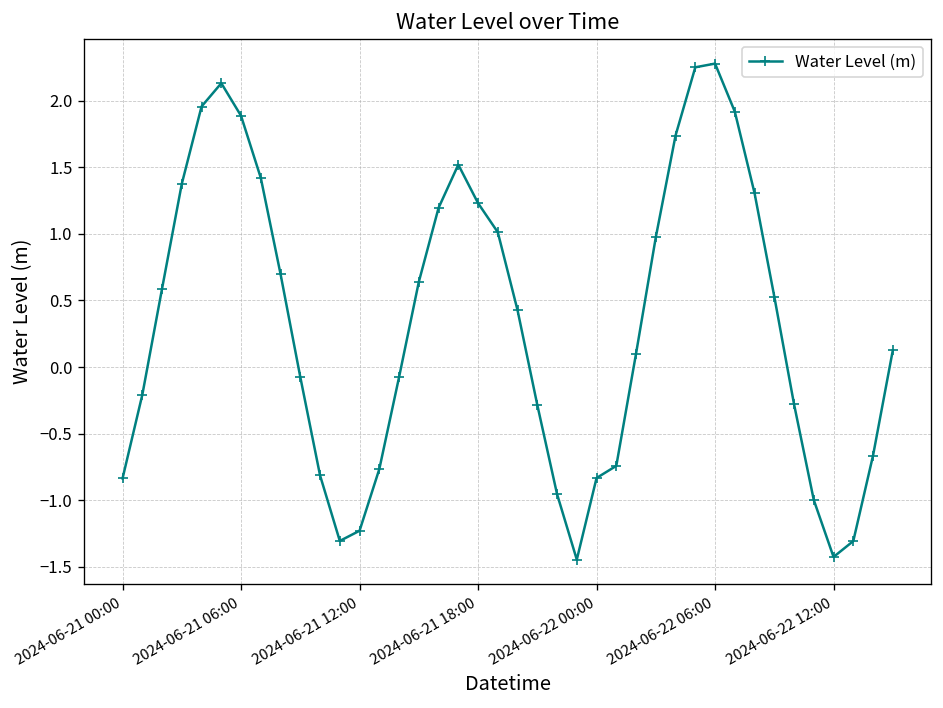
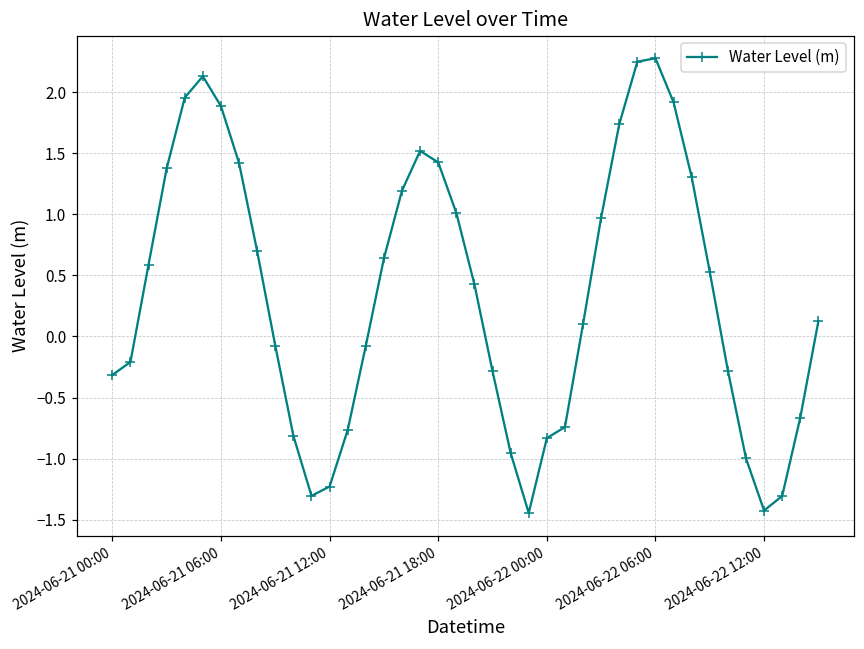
  {
-   "2024-06-21 00:00": -0.84,
+   "2024-06-21 00:00": -0.32,
    "2024-06-21 06:00": 1.89,
    "2024-06-21 12:00": -1.23,
-   "2024-06-21 18:00": 1.23,
+   "2024-06-21 18:00": 1.43,
    "2024-06-22 00:00": -0.83,
    "2024-06-22 06:00": 2.28,
    "2024-06-22 12:00": -1.42
  }
